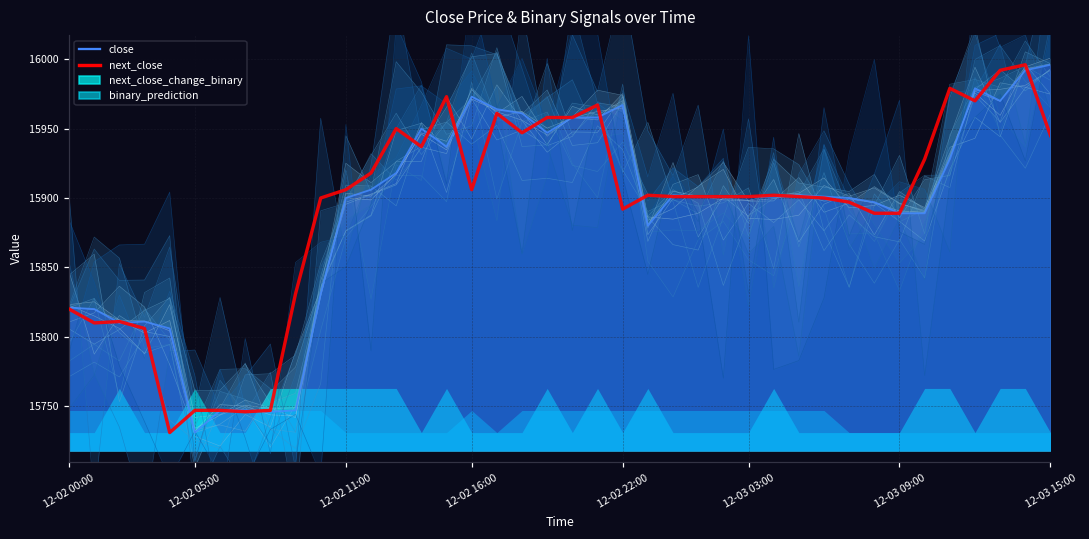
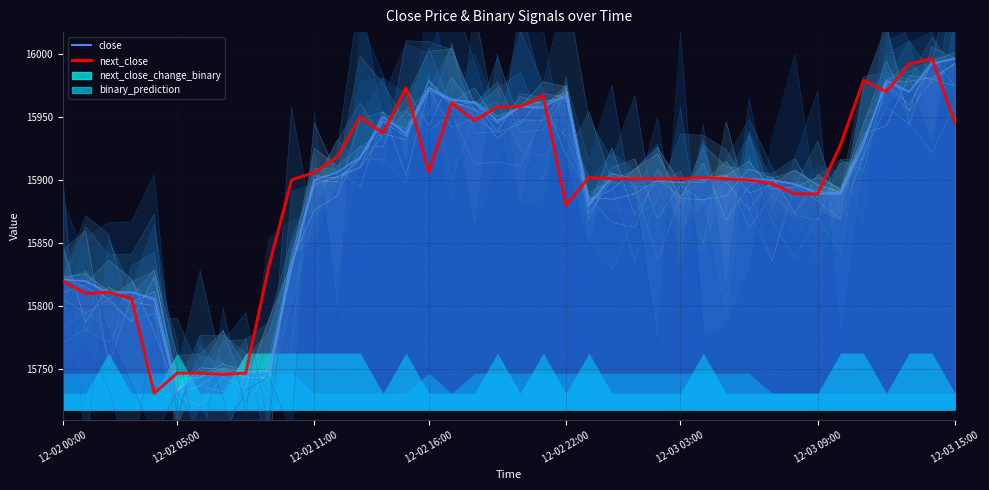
  {
    "next_close": {
      "12-02 11:00": 15906,
      "12-02 16:00": 15906,
-     "12-02 22:00": 15892,
+     "12-02 22:00": 15880,
      "12-03 15:00": 15945
    }
  }
